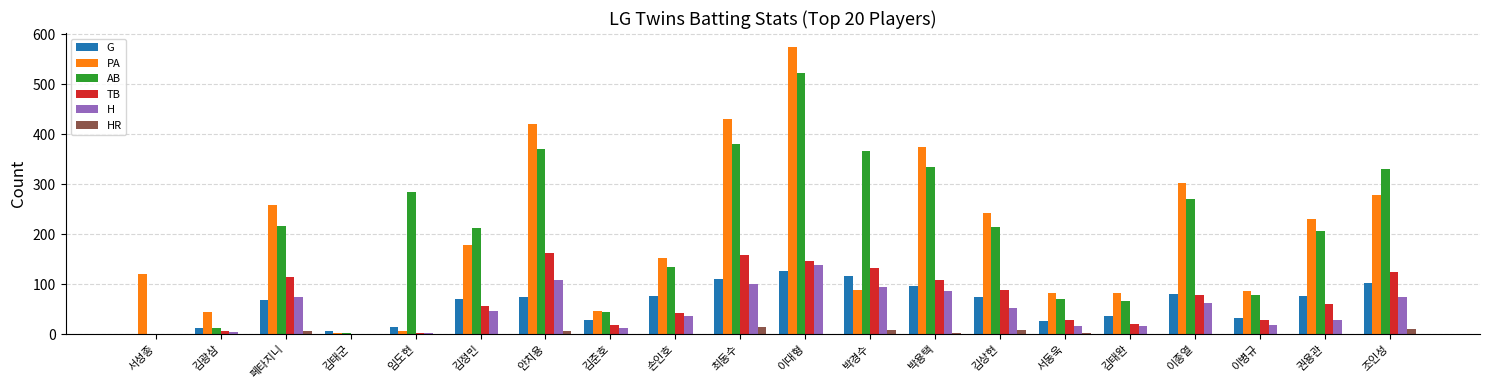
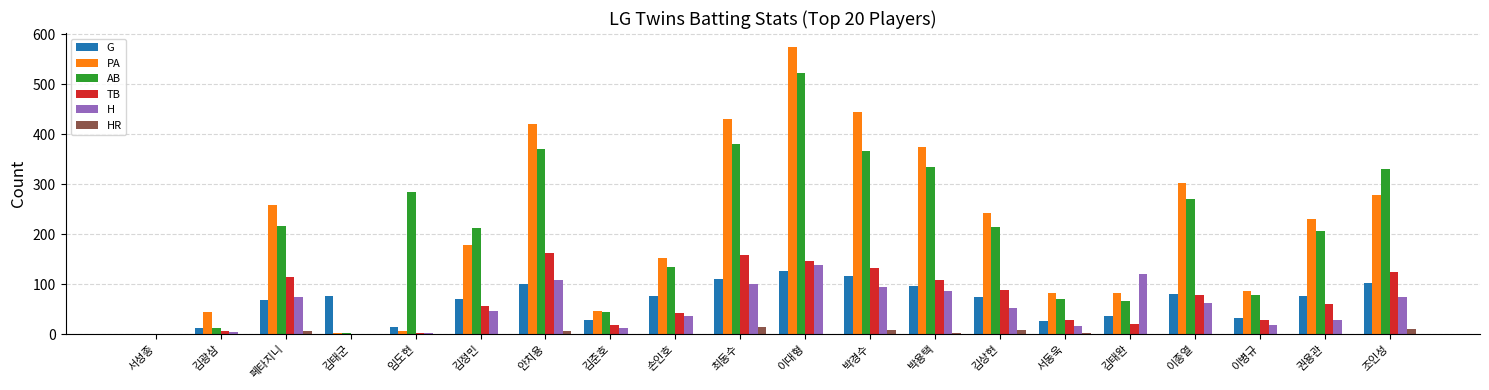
  {
    "G": {
      "김광삼": 10,
      "페타지니": 70,
-     "김태군": 10,
+     "김태군": 80,
      "임도현": 20,
      "김정민": 70,
-     "안치용": 70,
+     "안치용": 100,
      "김준호": 30,
      "손인호": 80,
      "최동수": 110,
      "이대형": 130,
      "박경수": 120,
      "박용택": 100,
      "김상현": 80,
      "서동욱": 30,
      "김태완": 40,
      "이종열": 80,
      "이병규": 30,
      "권용관": 80,
      "조인성": 100
    },
    "PA": {
-     "서성종": 120,
+     "서성종": 0,
      "김광삼": 40,
      "페타지니": 260,
      "임도현": 10,
      "김정민": 180,
      "안치용": 420,
      "김준호": 50,
      "손인호": 150,
      "최동수": 430,
      "이대형": 570,
-     "박경수": 90,
+     "박경수": 440,
      "박용택": 370,
      "김상현": 240,
      "서동욱": 80,
      "김태완": 80,
      "이종열": 300,
      "이병규": 90,
      "권용관": 230,
      "조인성": 280
    },
    "AB": {
      "김광삼": 10,
      "페타지니": 220,
      "임도현": 280,
      "김정민": 210,
      "안치용": 370,
      "김준호": 50,
      "손인호": 140,
      "최동수": 380,
      "이대형": 520,
      "박경수": 370,
      "박용택": 330,
      "김상현": 210,
      "서동욱": 70,
      "김태완": 70,
      "이종열": 270,
      "이병규": 80,
      "권용관": 210,
      "조인성": 330
    },
    "TB": {
      "김광삼": 10,
      "페타지니": 120,
      "김정민": 60,
      "안치용": 160,
      "김준호": 20,
      "손인호": 40,
      "최동수": 160,
      "이대형": 150,
      "박경수": 130,
      "박용택": 110,
      "김상현": 90,
      "서동욱": 30,
      "김태완": 20,
      "이종열": 80,
      "이병규": 30,
      "권용관": 60,
      "조인성": 130
    },
    "H": {
      "페타지니": 80,
      "김정민": 50,
      "안치용": 110,
      "김준호": 10,
      "손인호": 40,
      "최동수": 100,
      "이대형": 140,
      "박경수": 100,
      "박용택": 90,
      "김상현": 50,
      "서동욱": 20,
-     "김태완": 20,
+     "김태완": 120,
      "이종열": 60,
      "이병규": 20,
      "권용관": 30,
      "조인성": 80
    },
    "HR": {
      "서성종": 0,
      "김광삼": 0,
      "페타지니": 10,
      "김태군": 0,
      "임도현": 0,
      "안치용": 10,
      "손인호": 0,
      "최동수": 10,
      "이대형": 0,
      "박경수": 10,
      "김상현": 10,
      "김태완": 0,
      "조인성": 10
    }
  }
